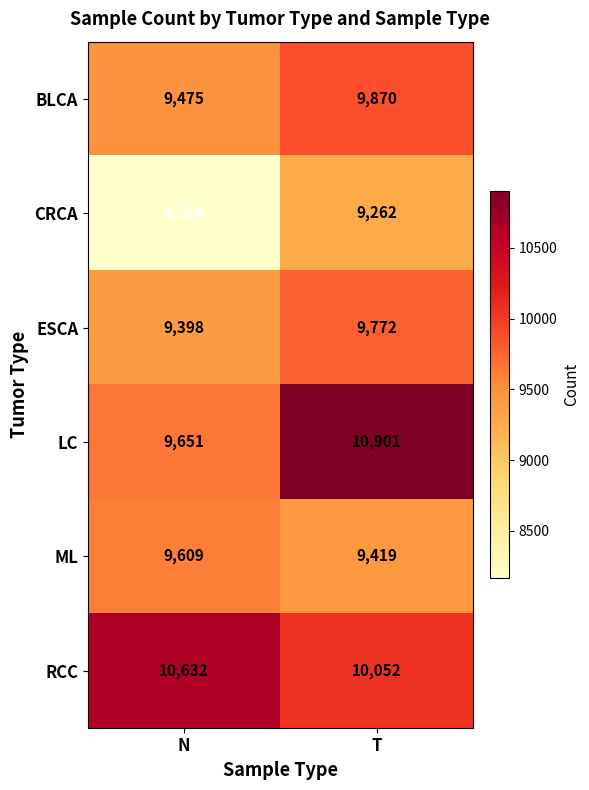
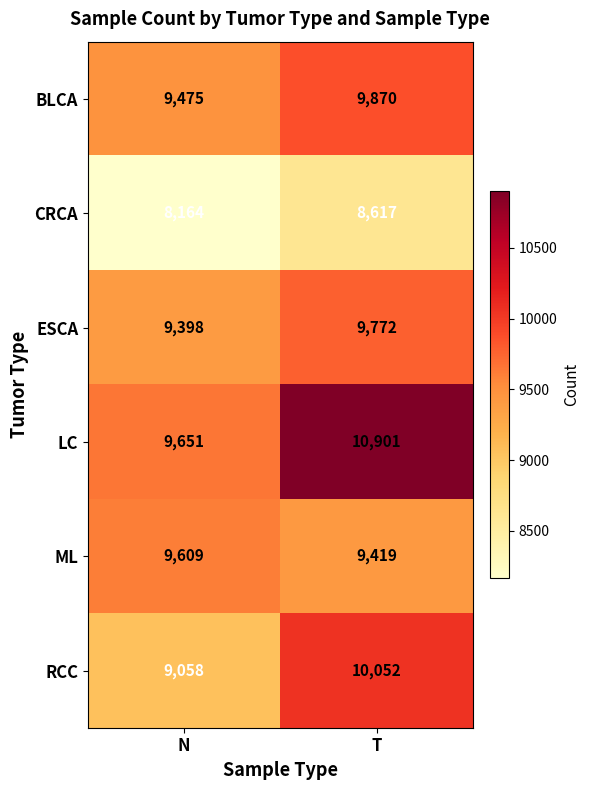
  {
    "BLCA": {
      "N": "9,475",
      "T": "9,870"
    },
    "CRCA": {
      "N": "8,164",
-     "T": "9,262"
+     "T": "8,617"
    },
    "ESCA": {
      "N": "9,398",
      "T": "9,772"
    },
    "LC": {
      "N": "9,651",
      "T": "10,901"
    },
    "ML": {
      "N": "9,609",
      "T": "9,419"
    },
    "RCC": {
-     "N": "10,632",
+     "N": "9,058",
      "T": "10,052"
    }
  }
